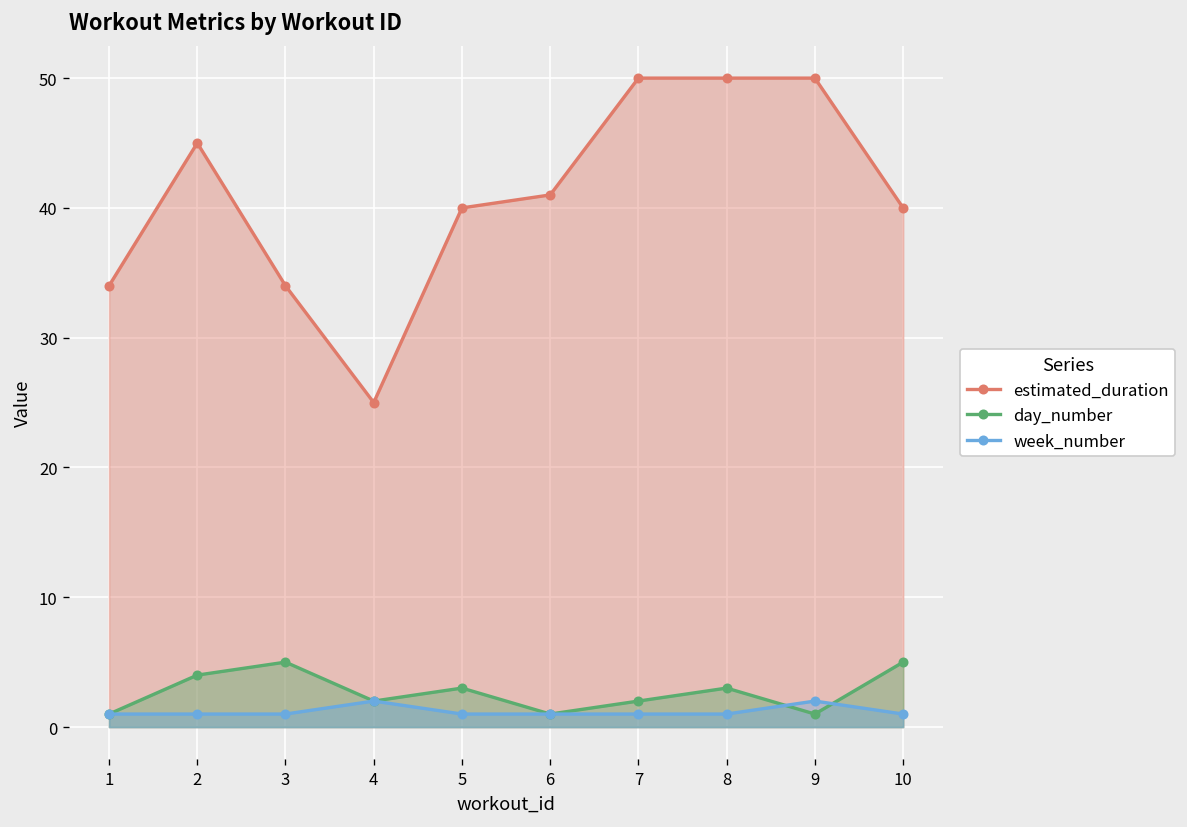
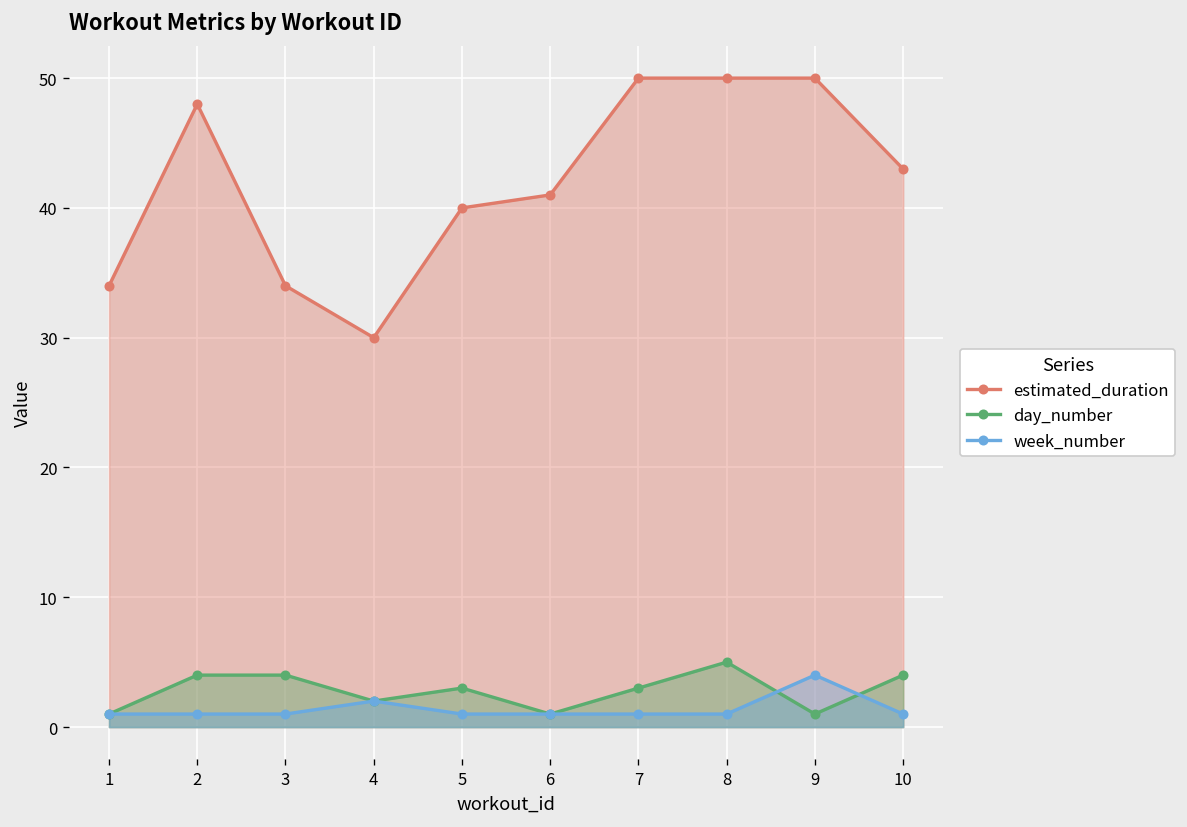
  {
    "estimated_duration": {
      "1": 34,
-     "2": 45,
+     "2": 48,
      "3": 34,
-     "4": 25,
+     "4": 30,
      "5": 40,
      "6": 41,
      "7": 50,
      "8": 50,
      "9": 50,
-     "10": 40
+     "10": 43
    },
    "day_number": {
      "2": 4,
-     "3": 5,
+     "3": 4,
      "5": 3,
-     "7": 2,
-     "8": 3,
+     "7": 3,
+     "8": 5,
      "9": 1,
-     "10": 5
+     "10": 4
    },
    "week_number": {
      "2": 1,
      "3": 1,
      "5": 1,
      "7": 1,
      "8": 1,
-     "9": 2,
+     "9": 4,
      "10": 1
    }
  }
